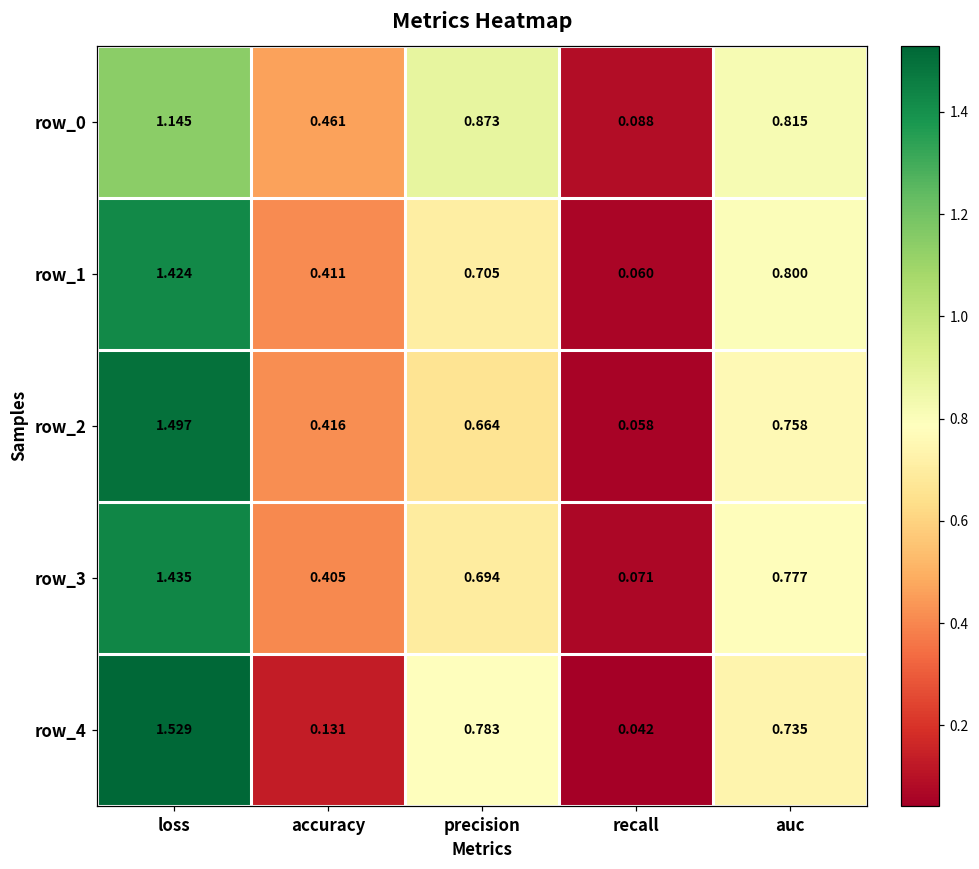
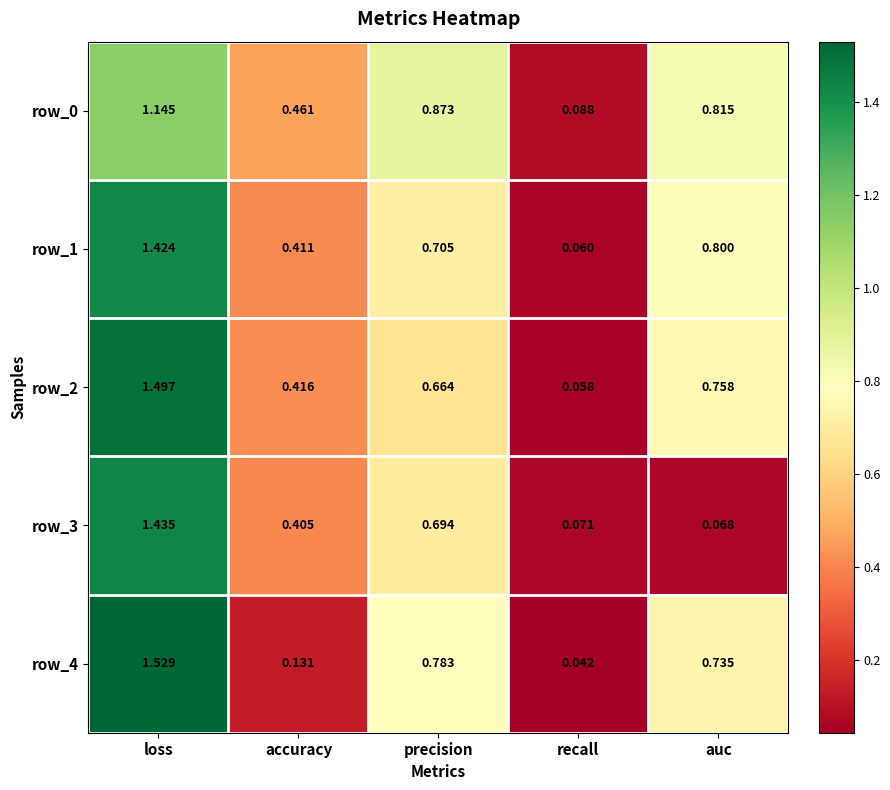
  {
    "row_0": {
      "loss": 1.145,
      "accuracy": 0.461,
      "precision": 0.873,
      "recall": 0.088,
      "auc": 0.815
    },
    "row_1": {
      "loss": 1.424,
      "accuracy": 0.411,
      "precision": 0.705,
      "recall": 0.060,
      "auc": 0.800
    },
    "row_2": {
      "loss": 1.497,
      "accuracy": 0.416,
      "precision": 0.664,
      "recall": 0.058,
      "auc": 0.758
    },
    "row_3": {
      "loss": 1.435,
      "accuracy": 0.405,
      "precision": 0.694,
      "recall": 0.071,
-     "auc": 0.777
+     "auc": 0.068
    },
    "row_4": {
      "loss": 1.529,
      "accuracy": 0.131,
      "precision": 0.783,
      "recall": 0.042,
      "auc": 0.735
    }
  }
